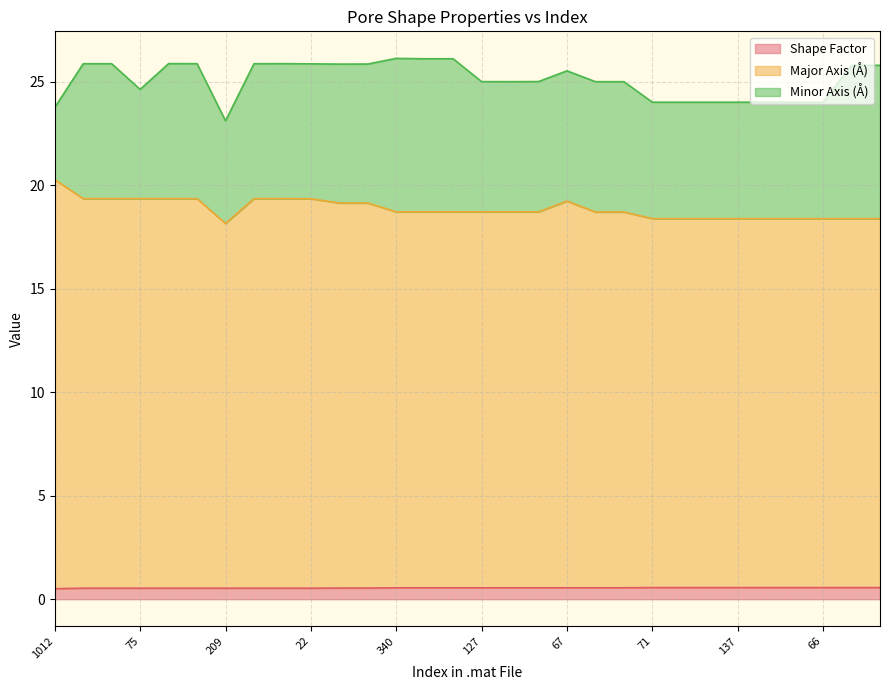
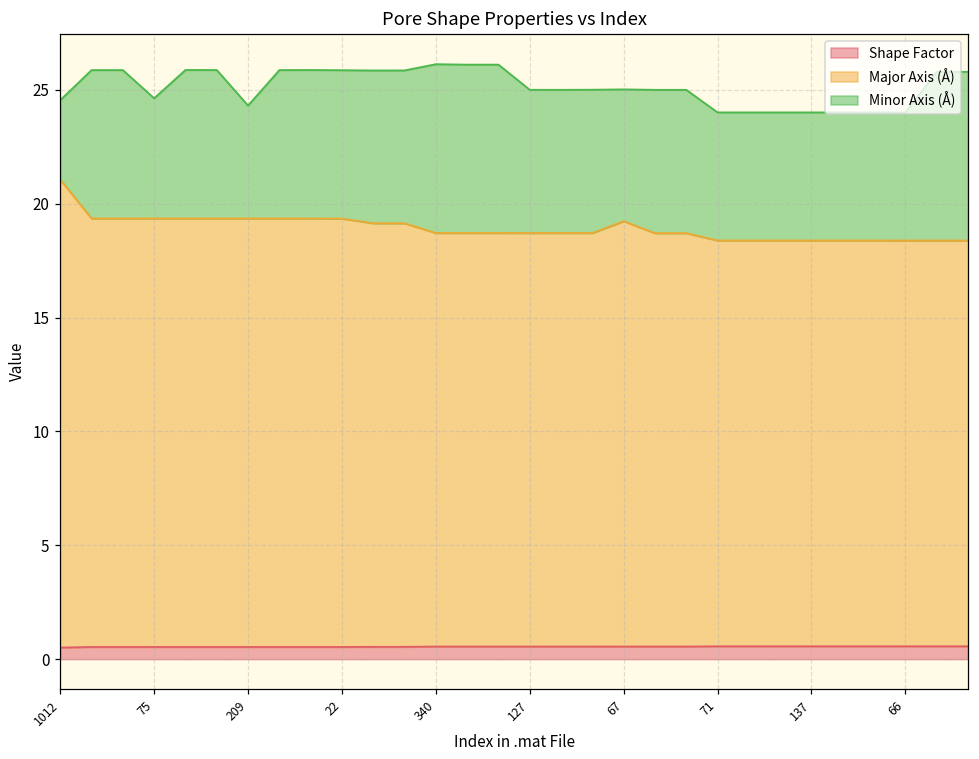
  {
    "Shape Factor": {
      "1012": 0.5,
      "75": 0.5,
      "209": 0.5,
      "340": 0.6,
      "127": 0.6,
      "67": 0.6,
      "71": 0.6,
      "137": 0.6,
      "66": 0.6
    },
    "Major Axis (Å)": {
-     "1012": 19.8,
+     "1012": 20.6,
      "75": 18.8,
-     "209": 17.6,
+     "209": 18.8,
      "340": 18.2,
      "127": 18.2,
      "67": 18.7,
      "71": 17.8,
      "137": 17.8,
      "66": 17.8
    },
    "Minor Axis (Å)": {
      "1012": 3.5,
      "75": 5.3,
      "209": 5.0,
      "340": 7.4,
      "127": 6.3,
-     "67": 6.3,
+     "67": 5.8,
      "71": 5.6,
      "137": 5.6
    }
  }
